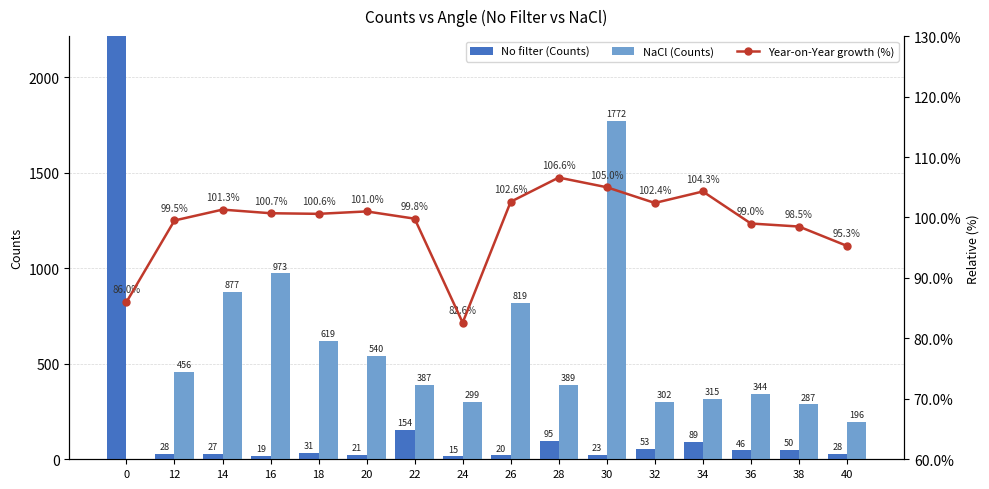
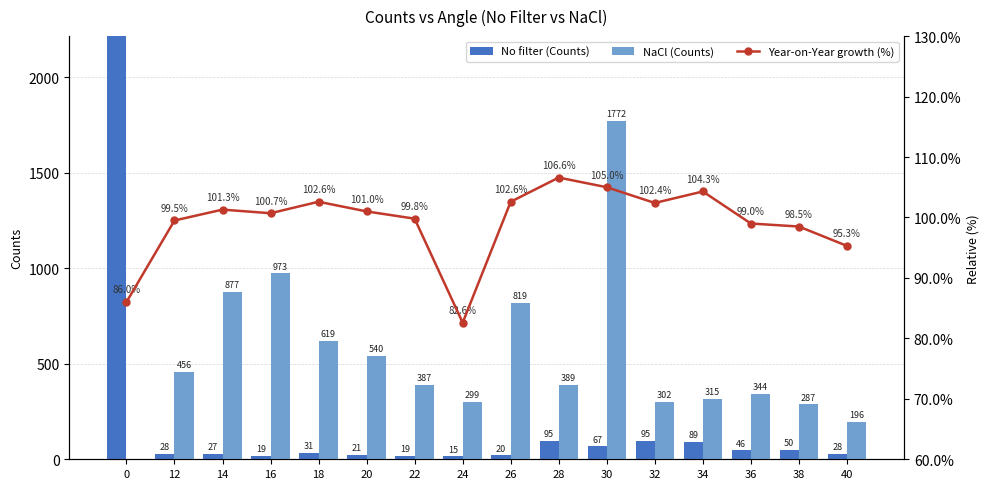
  {
    "No filter (Counts)": {
      "12": "28",
      "14": "27",
      "16": "19",
      "18": "31",
      "20": "21",
-     "22": "154",
+     "22": "19",
      "24": "15",
      "26": "20",
      "28": "95",
-     "30": "23",
-     "32": "53",
+     "30": "67",
+     "32": "95",
      "34": "89",
      "36": "46",
      "38": "50",
      "40": "28"
    },
    "NaCl (Counts)": {
      "12": "456",
      "14": "877",
      "16": "973",
      "18": "619",
      "20": "540",
      "22": "387",
      "24": "299",
      "26": "819",
      "28": "389",
      "30": "1772",
      "32": "302",
      "34": "315",
      "36": "344",
      "38": "287",
      "40": "196"
    },
    "Year-on-Year growth (%)": {
      "0": "86.0%",
      "12": "99.5%",
      "14": "101.3%",
      "16": "100.7%",
-     "18": "100.6%",
+     "18": "102.6%",
      "20": "101.0%",
      "22": "99.8%",
      "24": "82.6%",
      "26": "102.6%",
      "28": "106.6%",
      "30": "105.0%",
      "32": "102.4%",
      "34": "104.3%",
      "36": "99.0%",
      "38": "98.5%",
      "40": "95.3%"
    }
  }
